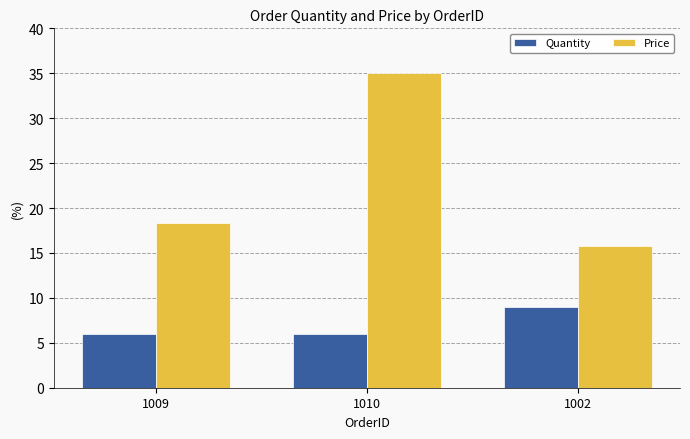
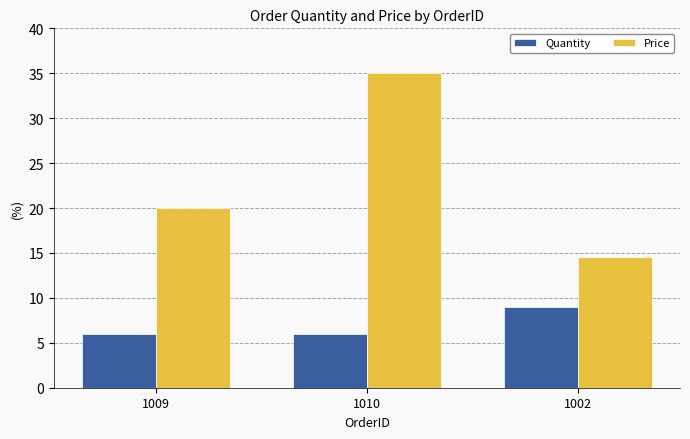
  {
    "Quantity": {
      "1009": 6,
      "1010": 6,
      "1002": 9
    },
    "Price": {
-     "1009": 18,
+     "1009": 20,
      "1010": 35,
-     "1002": 16
+     "1002": 15
    }
  }
